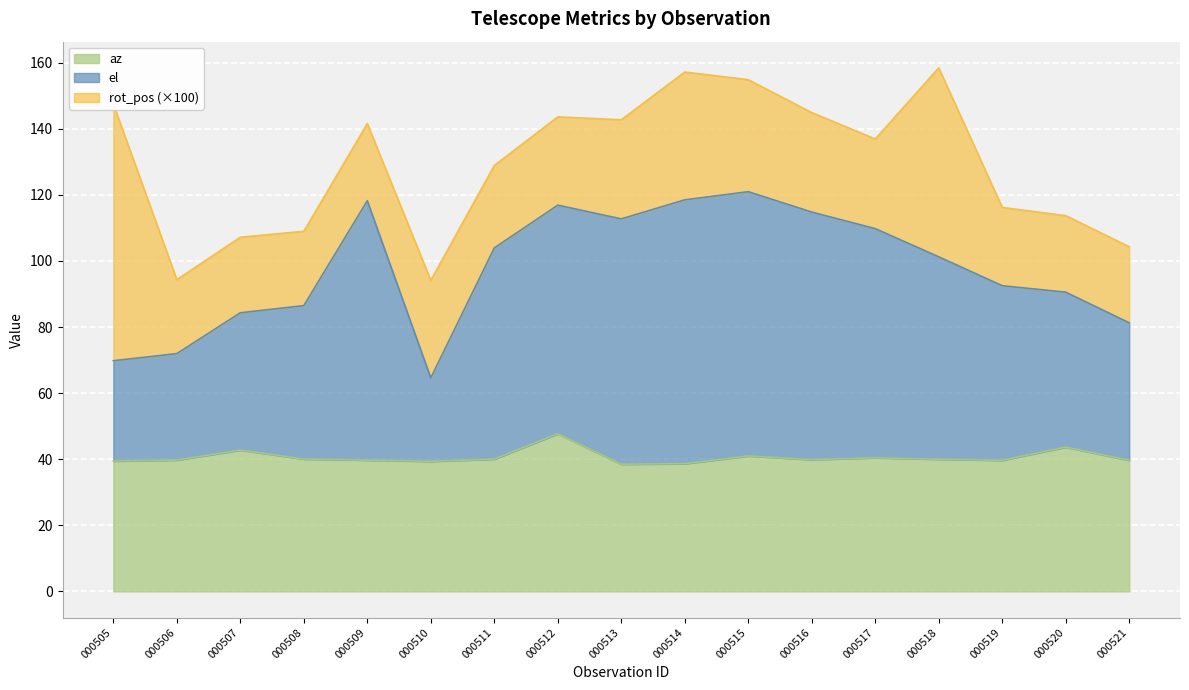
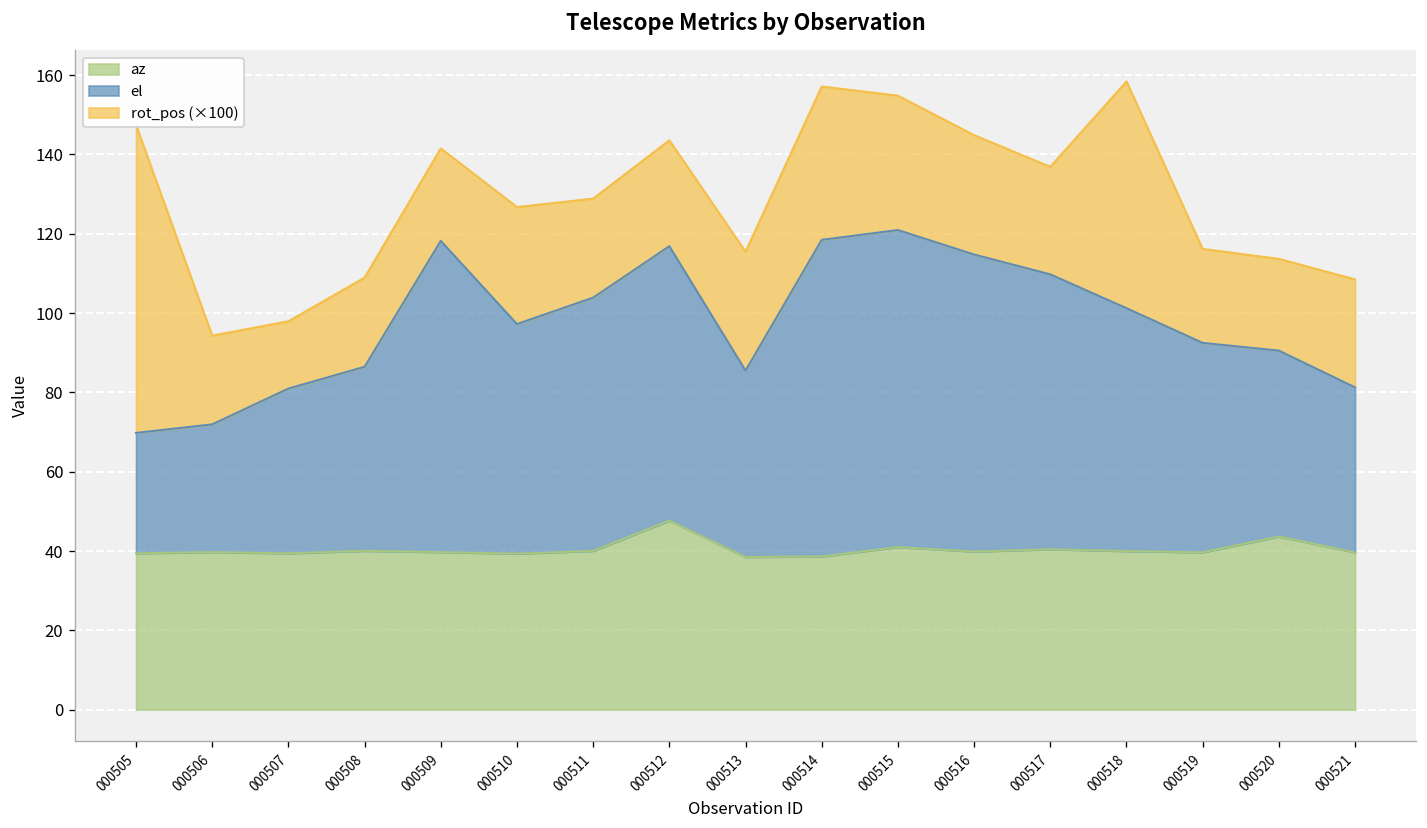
  {
    "az": {
      "000505": 39,
      "000506": 40,
-     "000507": 43,
+     "000507": 39,
      "000508": 40,
      "000509": 40,
      "000510": 39,
      "000511": 40,
      "000512": 48,
      "000513": 38,
      "000514": 39,
      "000515": 41,
      "000516": 40,
      "000517": 40,
      "000518": 40,
      "000519": 40,
      "000520": 44,
      "000521": 40
    },
    "el": {
      "000505": 30,
      "000506": 32,
      "000507": 42,
      "000508": 46,
      "000509": 78,
-     "000510": 25,
+     "000510": 58,
      "000511": 64,
      "000512": 69,
-     "000513": 74,
+     "000513": 47,
      "000514": 80,
      "000515": 80,
      "000516": 75,
      "000517": 69,
      "000518": 61,
      "000519": 53,
      "000520": 47,
      "000521": 42
    },
    "rot_pos (×100)": {
      "000506": 22,
-     "000507": 23,
+     "000507": 17,
      "000508": 22,
      "000509": 23,
      "000510": 30,
      "000511": 25,
      "000512": 27,
      "000513": 30,
      "000514": 39,
      "000515": 34,
      "000516": 30,
      "000517": 27,
      "000518": 57,
      "000519": 24,
      "000520": 23,
-     "000521": 23
+     "000521": 27
    }
  }
